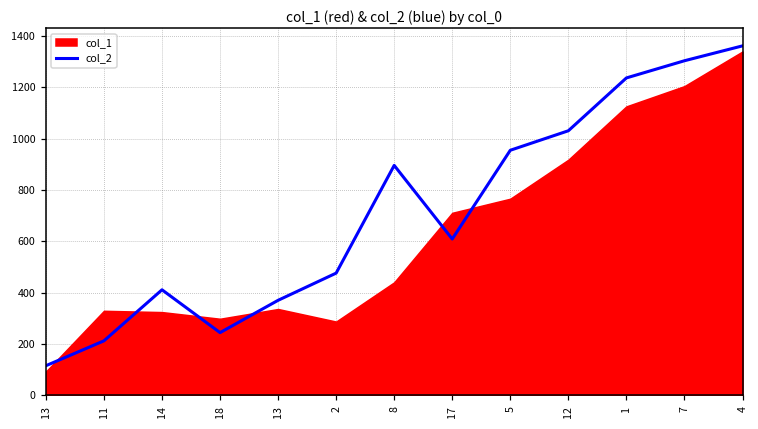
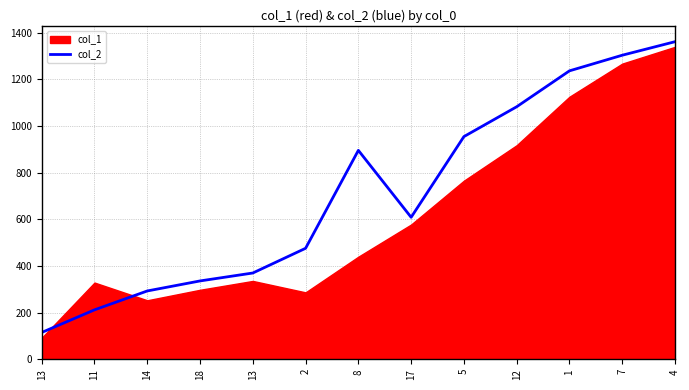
  {
    "col_2": {
      "11": 210,
-     "14": 410,
-     "18": 240,
+     "14": 290,
+     "18": 340,
      "2": 480,
      "8": 900,
      "17": 610,
      "5": 960,
-     "12": 1030,
+     "12": 1080,
      "1": 1240,
      "7": 1300,
      "4": 1360
    },
    "col_1": {
      "11": 330,
-     "14": 320,
+     "14": 250,
      "18": 300,
      "2": 290,
      "8": 440,
-     "17": 710,
+     "17": 580,
      "5": 770,
      "12": 920,
      "1": 1130,
-     "7": 1210,
+     "7": 1270,
      "4": 1340
    }
  }
